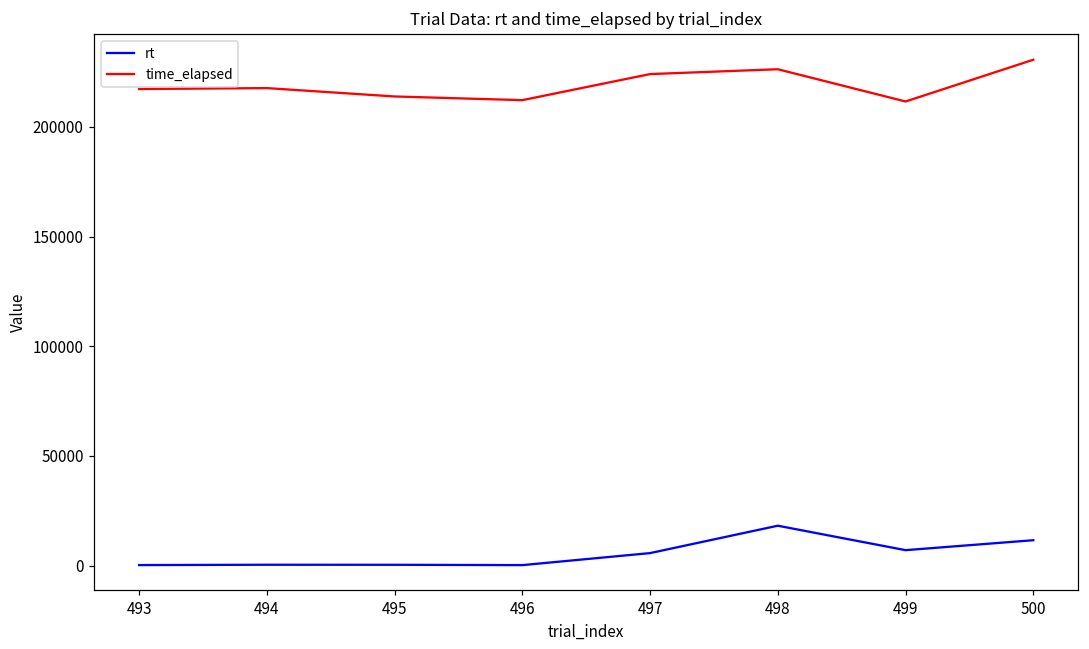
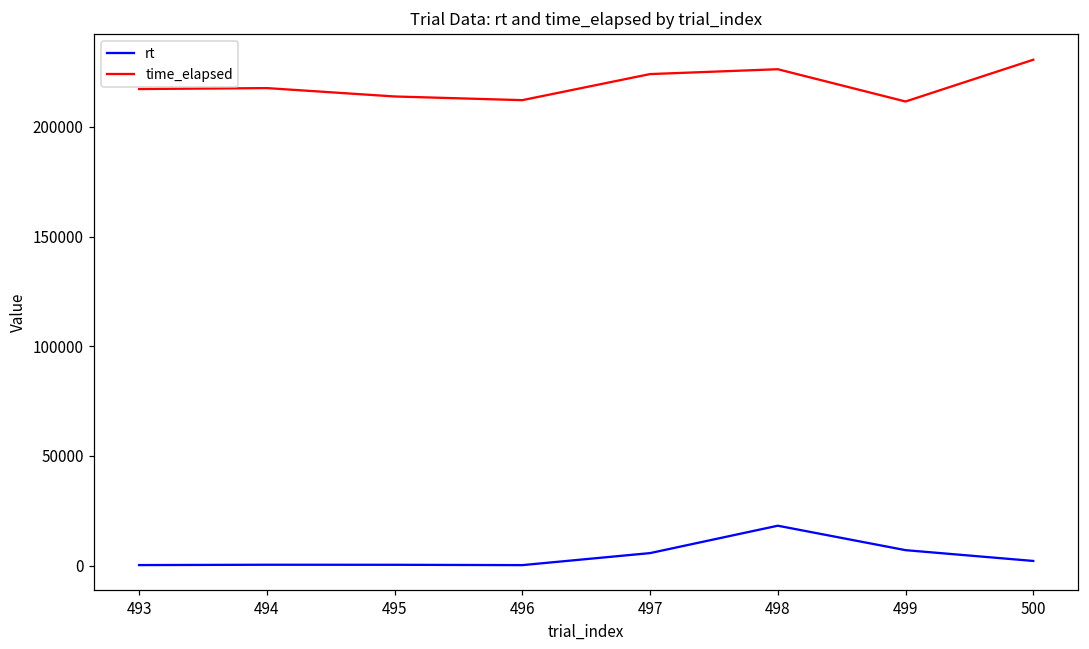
  {
    "rt": {
      "493": 0,
      "494": 0,
      "495": 0,
      "496": 0,
      "497": 6000,
      "498": 18000,
      "499": 7000,
-     "500": 12000
+     "500": 2000
    },
    "time_elapsed": {
      "493": 217000,
      "494": 218000,
      "495": 214000,
      "496": 212000,
      "497": 224000,
      "498": 226000,
      "499": 212000,
      "500": 231000
    }
  }
